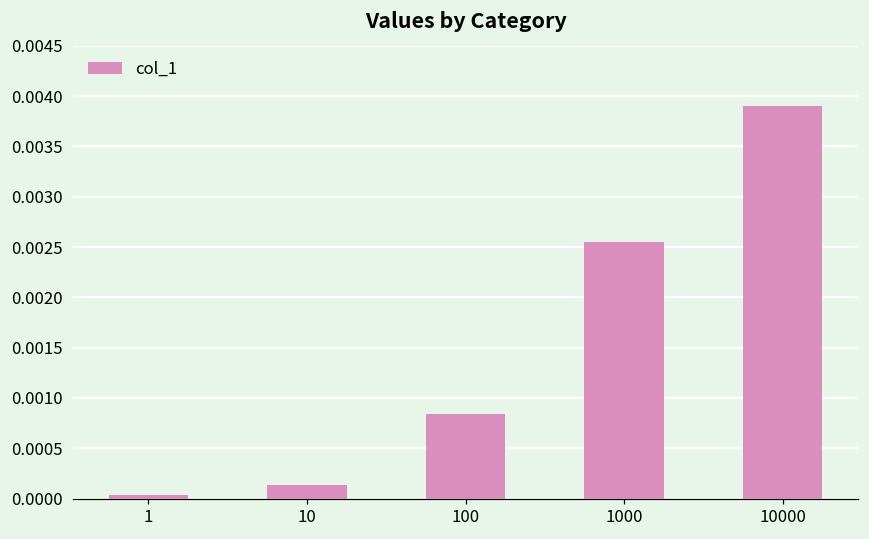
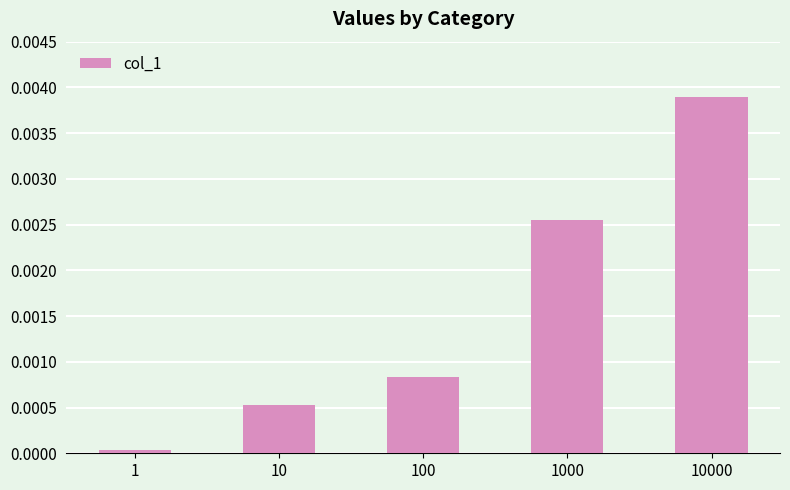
  {
    "1": 0.0000,
-   "10": 0.0001,
+   "10": 0.0005,
    "100": 0.0008,
    "1000": 0.0026,
    "10000": 0.0039
  }
